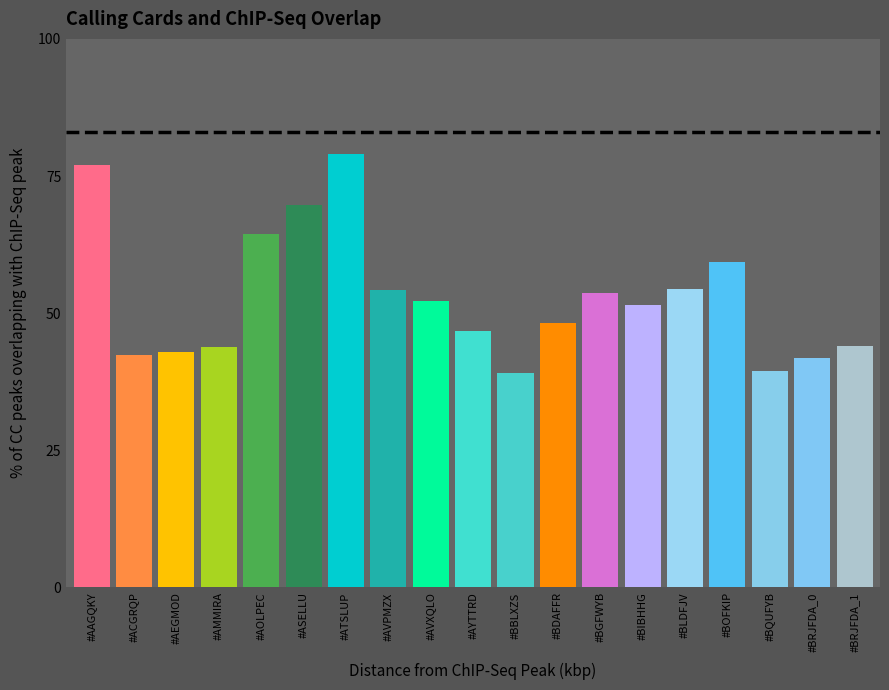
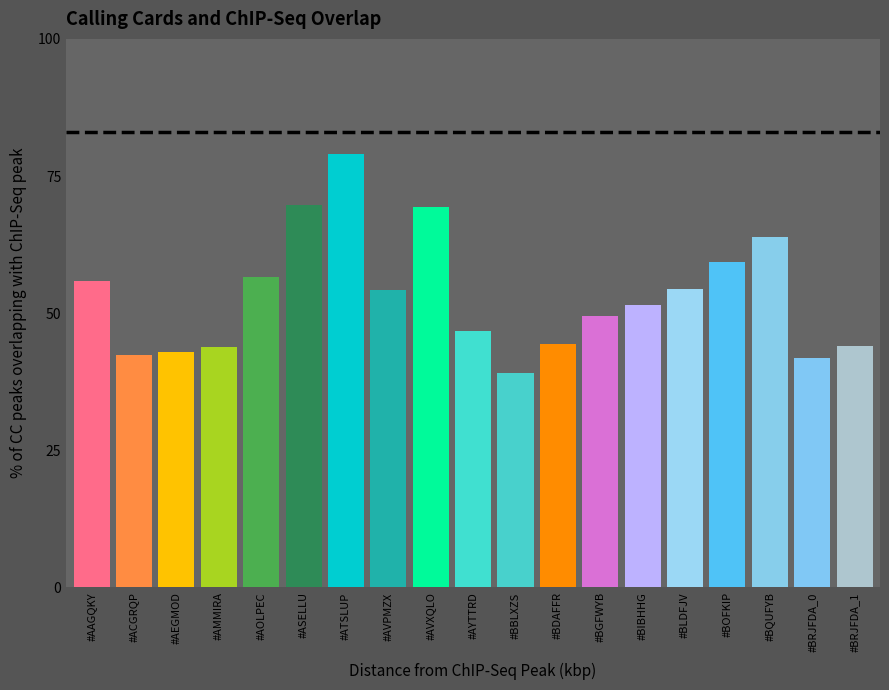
  {
-   "#AAGQKY": 77,
+   "#AAGQKY": 56,
    "#ACGRQP": 42,
    "#AEGMOD": 43,
    "#AMMIRA": 44,
-   "#AOLPEC": 64,
+   "#AOLPEC": 57,
    "#ASELLU": 70,
    "#ATSLUP": 79,
    "#AVPMZX": 54,
-   "#AVXQLO": 52,
+   "#AVXQLO": 69,
    "#AYTTRD": 47,
    "#BBLXZS": 39,
-   "#BDAFFR": 48,
-   "#BGFWYB": 54,
+   "#BDAFFR": 44,
+   "#BGFWYB": 50,
    "#BIBHHG": 51,
    "#BLDFJV": 54,
    "#BOFKIP": 59,
-   "#BQUFYB": 39,
+   "#BQUFYB": 64,
    "#BRJFDA_0": 42,
    "#BRJFDA_1": 44
  }
